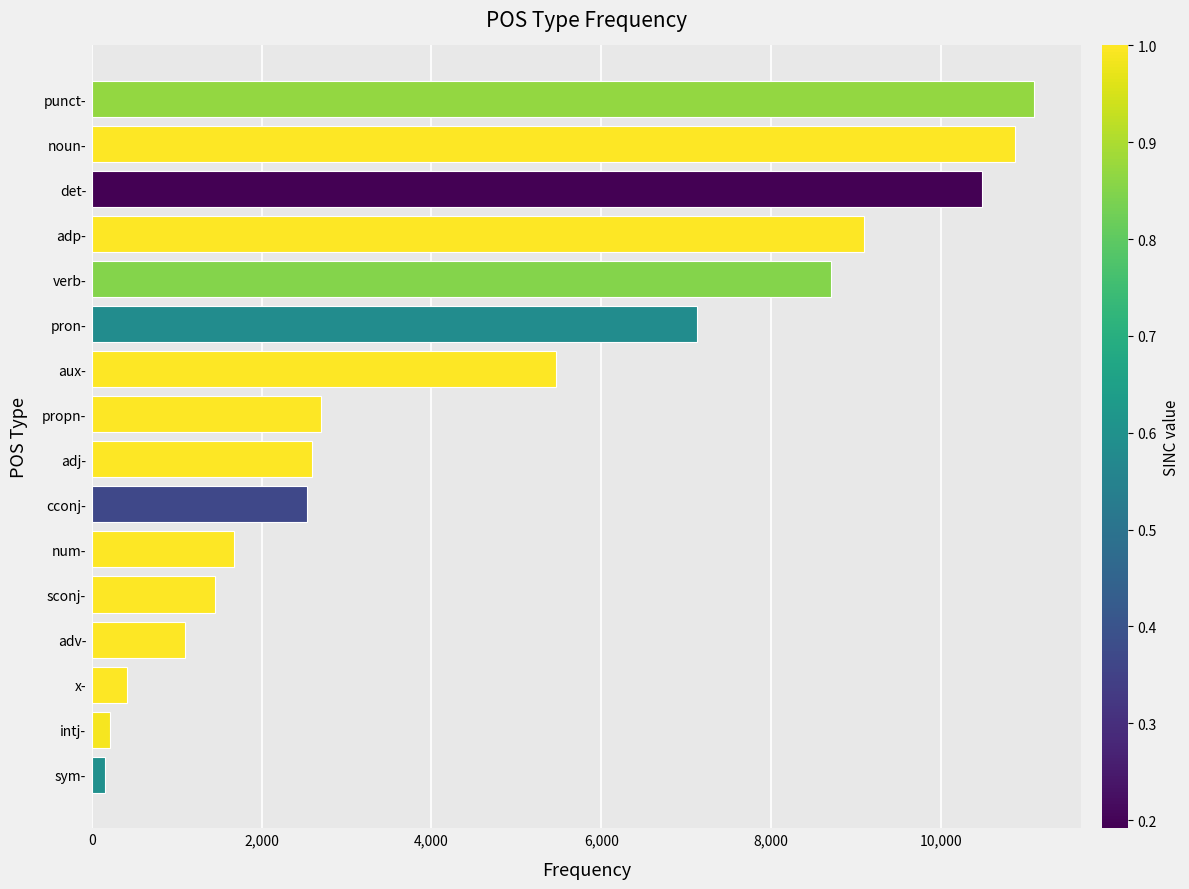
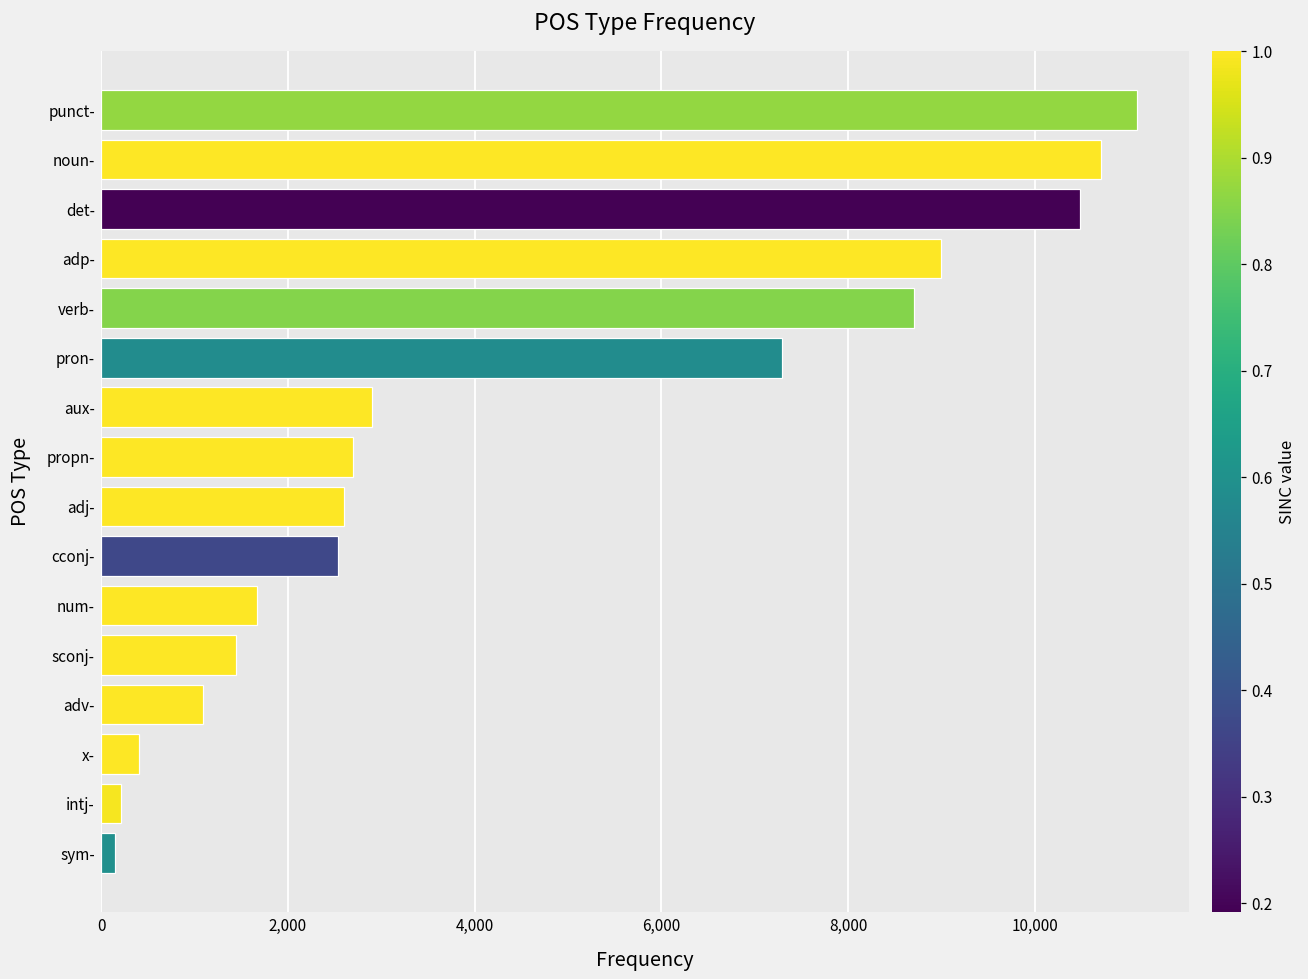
  {
    "punct-": "11,100",
-   "noun-": "10,900",
+   "noun-": "10,700",
    "det-": "10,500",
-   "adp-": "9,100",
+   "adp-": "9,000",
    "verb-": "8,700",
-   "pron-": "7,100",
-   "aux-": "5,500",
+   "pron-": "7,300",
+   "aux-": "2,900",
    "propn-": "2,700",
    "adj-": "2,600",
    "cconj-": "2,500",
    "num-": "1,700",
    "sconj-": "1,400",
    "adv-": "1,100",
    "x-": "400",
    "intj-": "200",
    "sym-": "200"
  }
